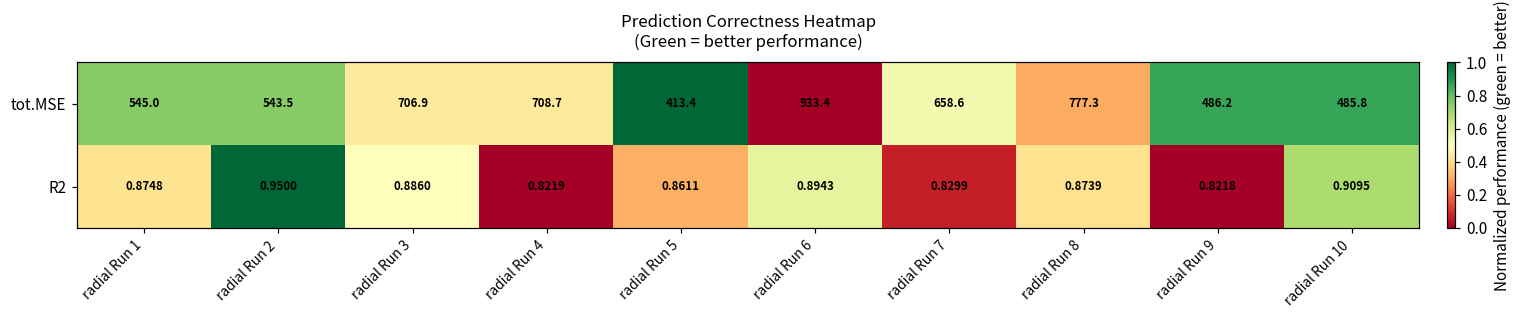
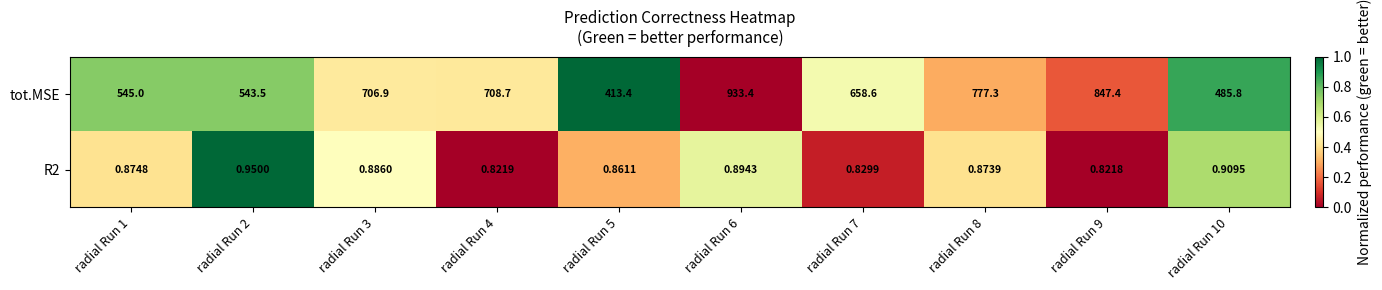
  {
    "tot.MSE": {
      "radial Run 1": 545.0,
      "radial Run 2": 543.5,
      "radial Run 3": 706.9,
      "radial Run 4": 708.7,
      "radial Run 5": 413.4,
      "radial Run 6": 933.4,
      "radial Run 7": 658.6,
      "radial Run 8": 777.3,
-     "radial Run 9": 486.2,
+     "radial Run 9": 847.4,
      "radial Run 10": 485.8
    },
    "R2": {
      "radial Run 1": 0.8748,
      "radial Run 2": 0.9500,
      "radial Run 3": 0.8860,
      "radial Run 4": 0.8219,
      "radial Run 5": 0.8611,
      "radial Run 6": 0.8943,
      "radial Run 7": 0.8299,
      "radial Run 8": 0.8739,
      "radial Run 9": 0.8218,
      "radial Run 10": 0.9095
    }
  }
